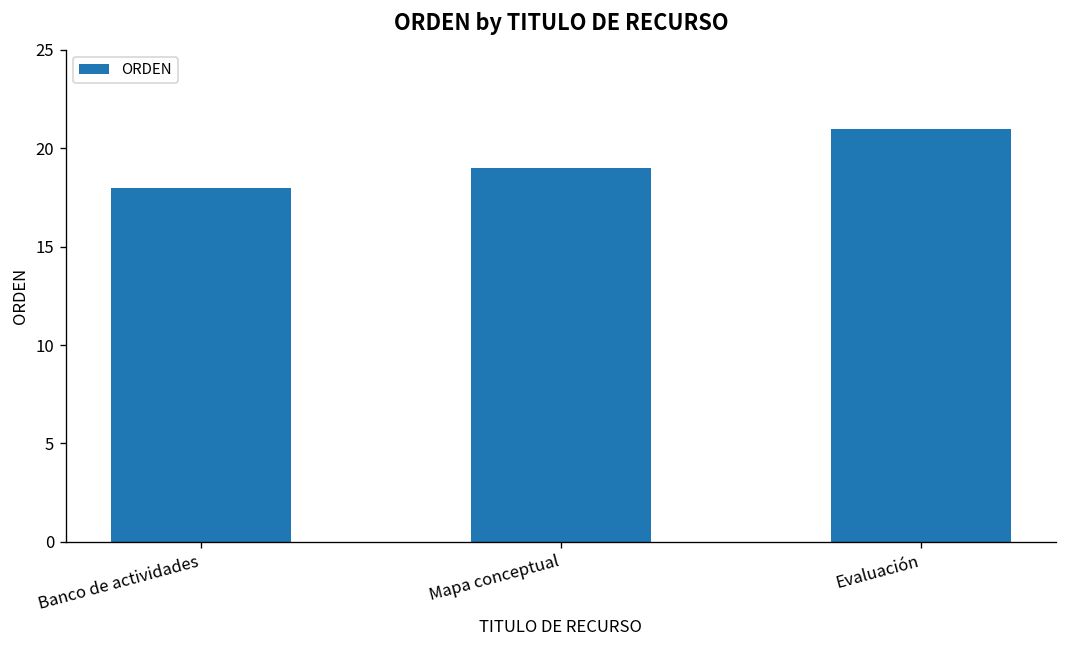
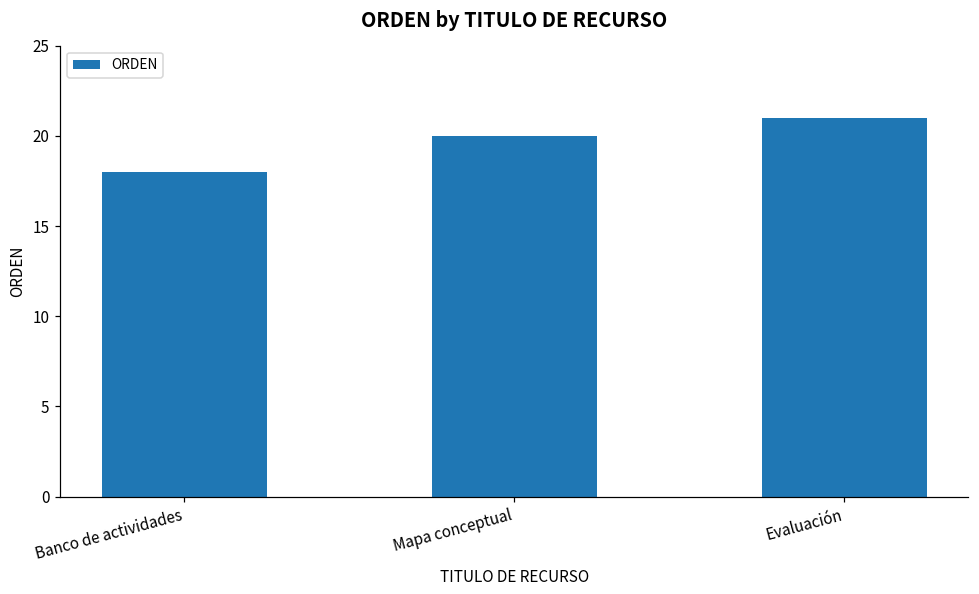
  {
    "Banco de actividades": 18,
-   "Mapa conceptual": 19,
+   "Mapa conceptual": 20,
    "Evaluación": 21
  }
